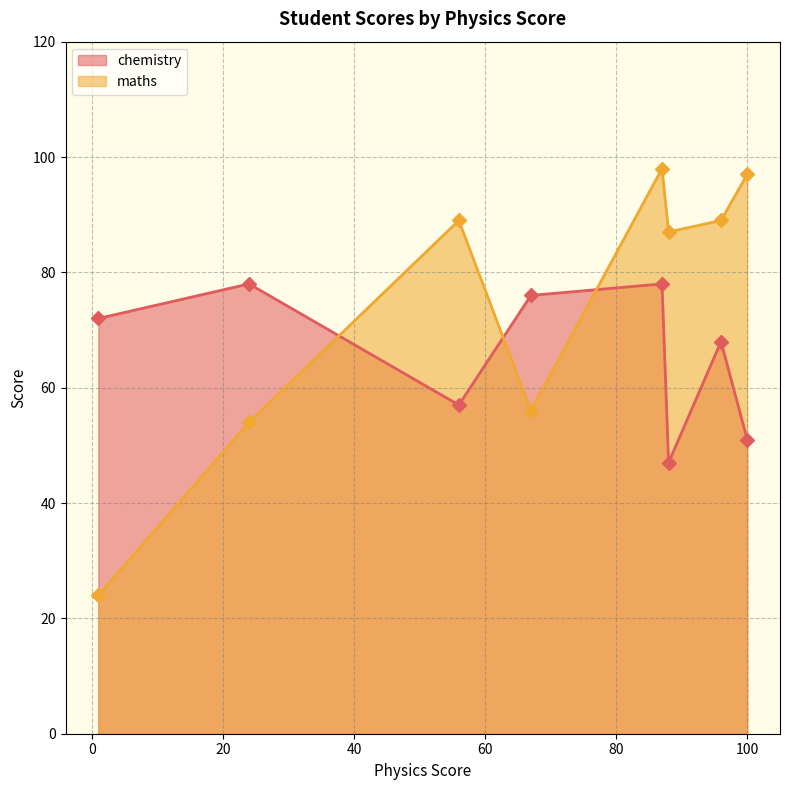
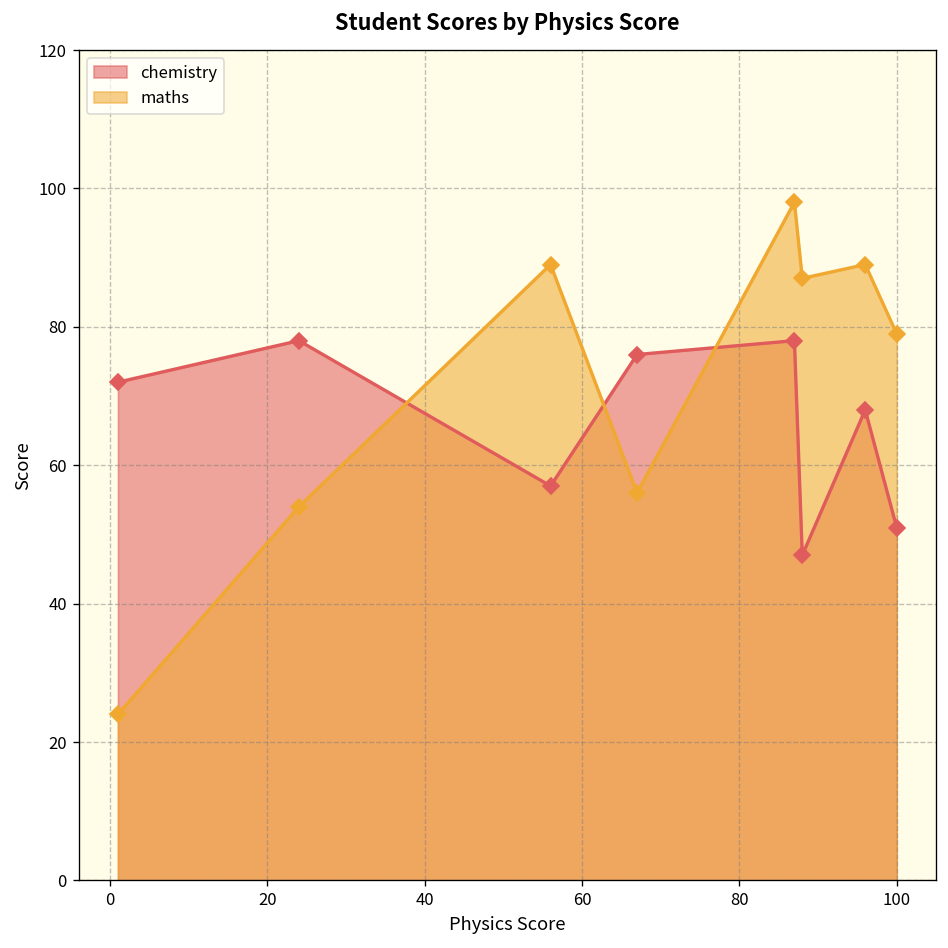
  {
    "chemistry": {
      "100": 51
    },
    "maths": {
-     "100": 97
+     "100": 79
    }
  }
